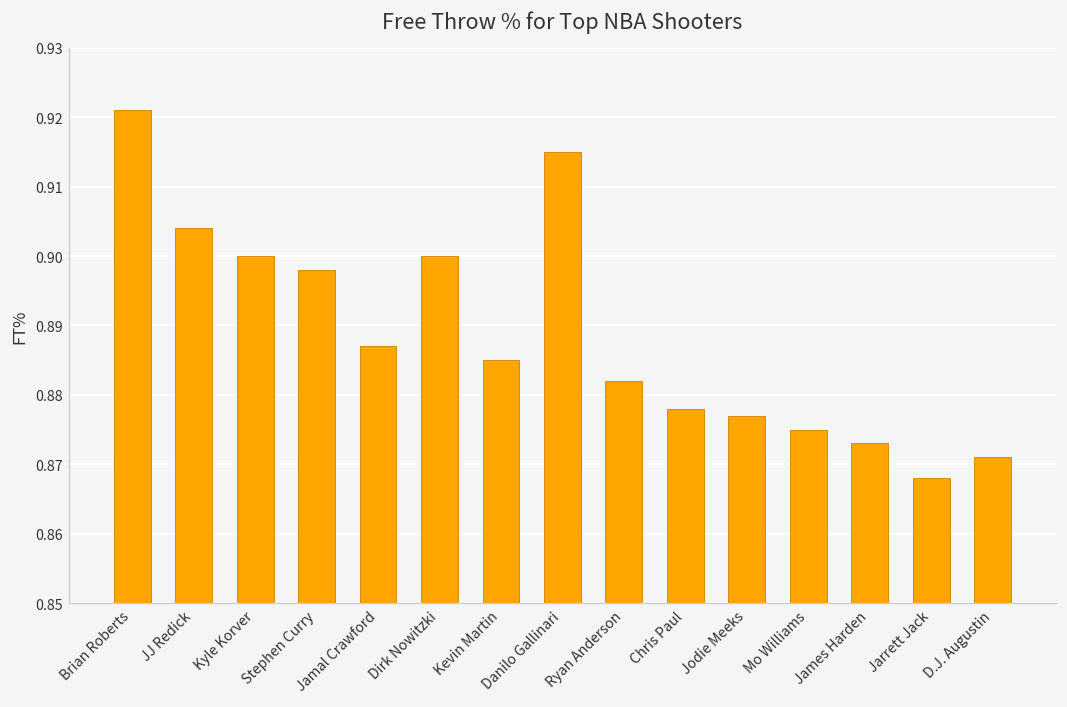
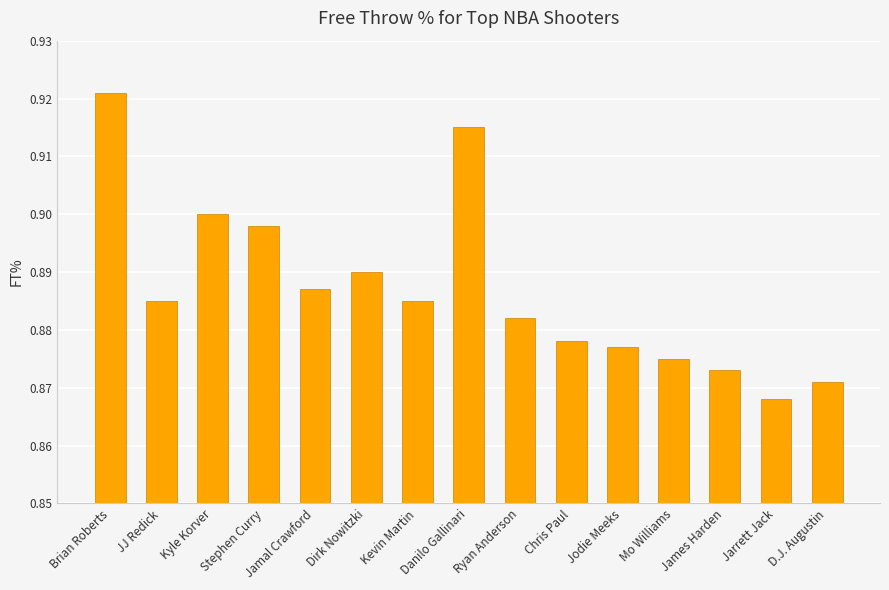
  {
    "Brian Roberts": 0.921,
-   "JJ Redick": 0.904,
+   "JJ Redick": 0.885,
    "Kyle Korver": 0.900,
    "Stephen Curry": 0.898,
    "Jamal Crawford": 0.887,
-   "Dirk Nowitzki": 0.90,
+   "Dirk Nowitzki": 0.89,
    "Kevin Martin": 0.885,
    "Danilo Gallinari": 0.915,
    "Ryan Anderson": 0.882,
    "Chris Paul": 0.878,
    "Jodie Meeks": 0.877,
    "Mo Williams": 0.875,
    "James Harden": 0.873,
    "Jarrett Jack": 0.868,
    "D.J. Augustin": 0.871
  }
